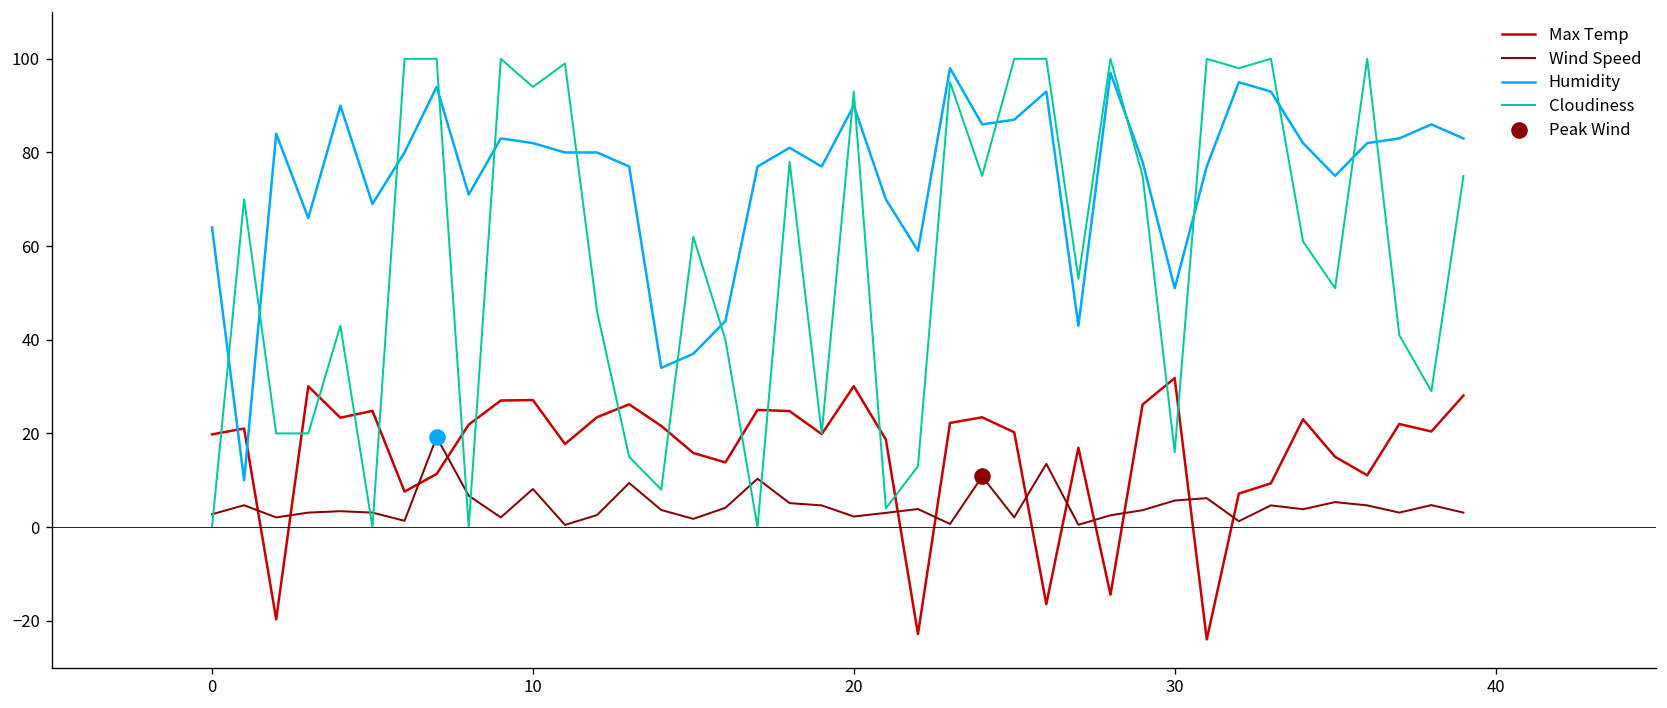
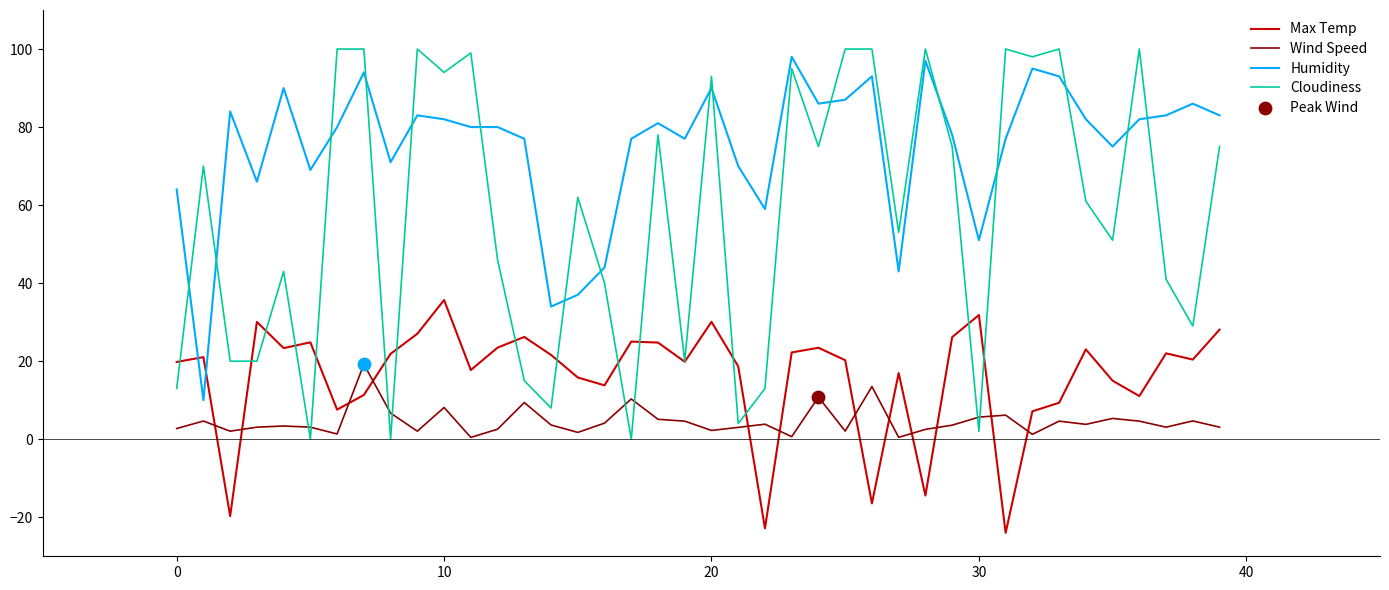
  {
    "Max Temp": {
      "0": 20,
-     "10": 27,
+     "10": 36,
      "20": 30,
      "30": 32
    },
    "Cloudiness": {
-     "0": 0,
+     "0": 13,
      "10": 94,
      "20": 93,
-     "30": 16
+     "30": 2
    }
  }
